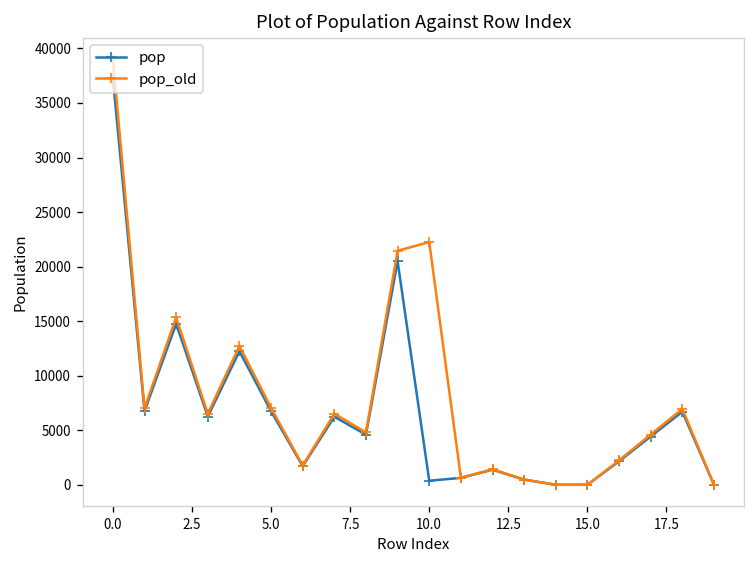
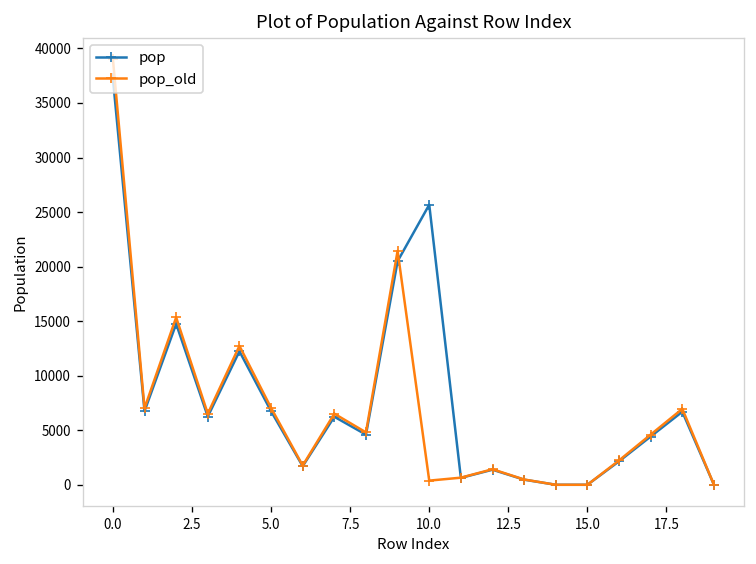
  {
    "pop": {
      "5.0": 7000,
-     "10.0": 0
+     "10.0": 26000
    },
    "pop_old": {
      "5.0": 7000,
-     "10.0": 22000
+     "10.0": 0
    }
  }
